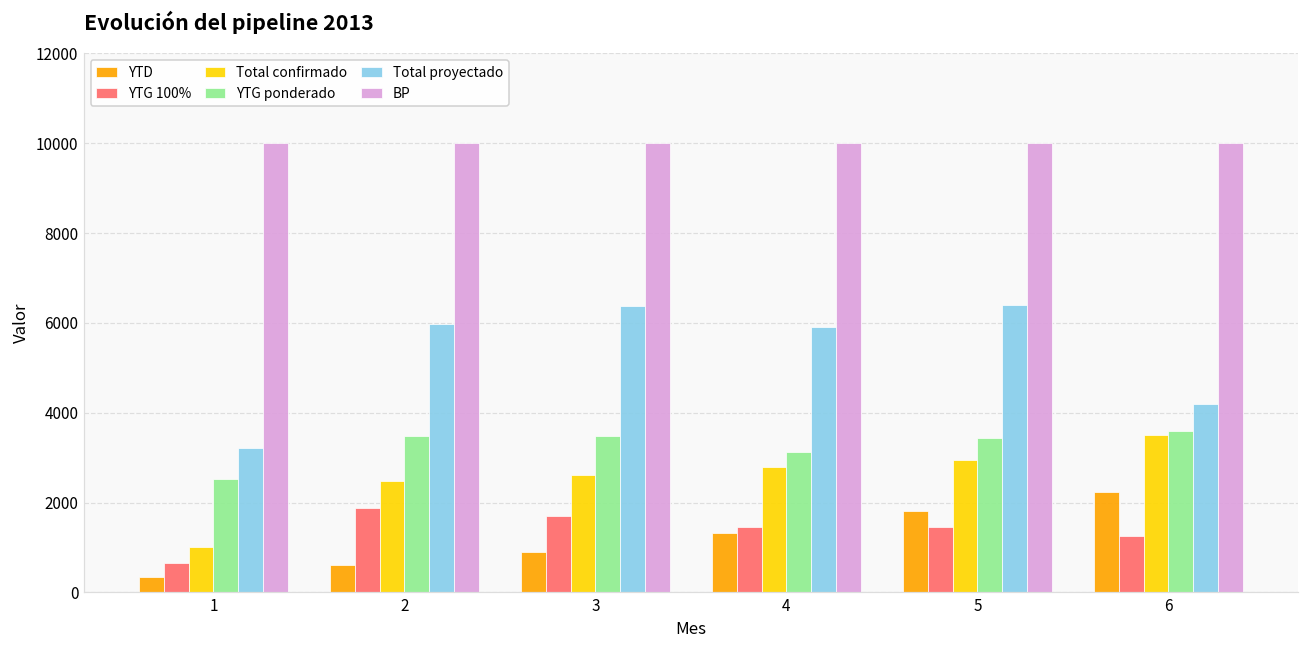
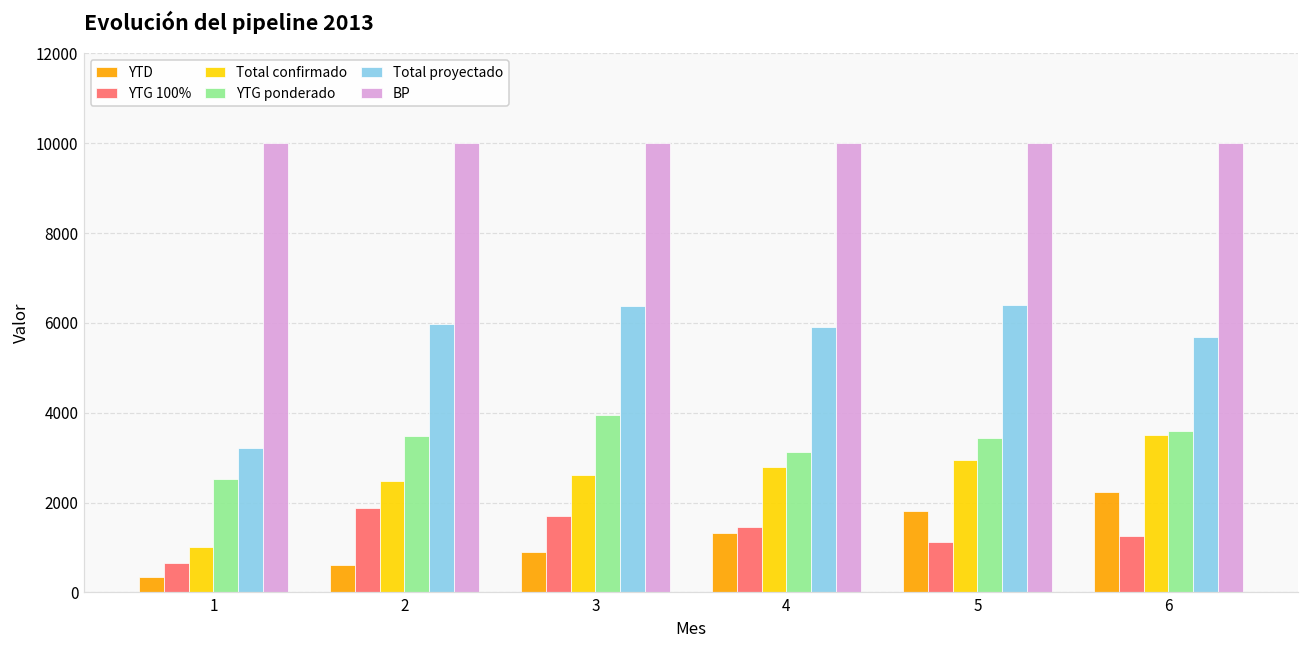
  {
    "YTG 100%": {
      "1": 700,
      "2": 1900,
      "3": 1700,
      "4": 1500,
-     "5": 1500,
+     "5": 1100,
      "6": 1300
    },
    "YTG ponderado": {
      "1": 2500,
      "2": 3500,
-     "3": 3500,
+     "3": 4000,
      "4": 3100,
      "5": 3400,
      "6": 3600
    },
    "Total proyectado": {
      "1": 3200,
      "2": 6000,
      "3": 6400,
      "4": 5900,
      "5": 6400,
-     "6": 4200
+     "6": 5700
    },
    "BP": {
      "1": 10000,
      "2": 10000,
      "3": 10000,
      "4": 10000,
      "5": 10000,
      "6": 10000
    }
  }
